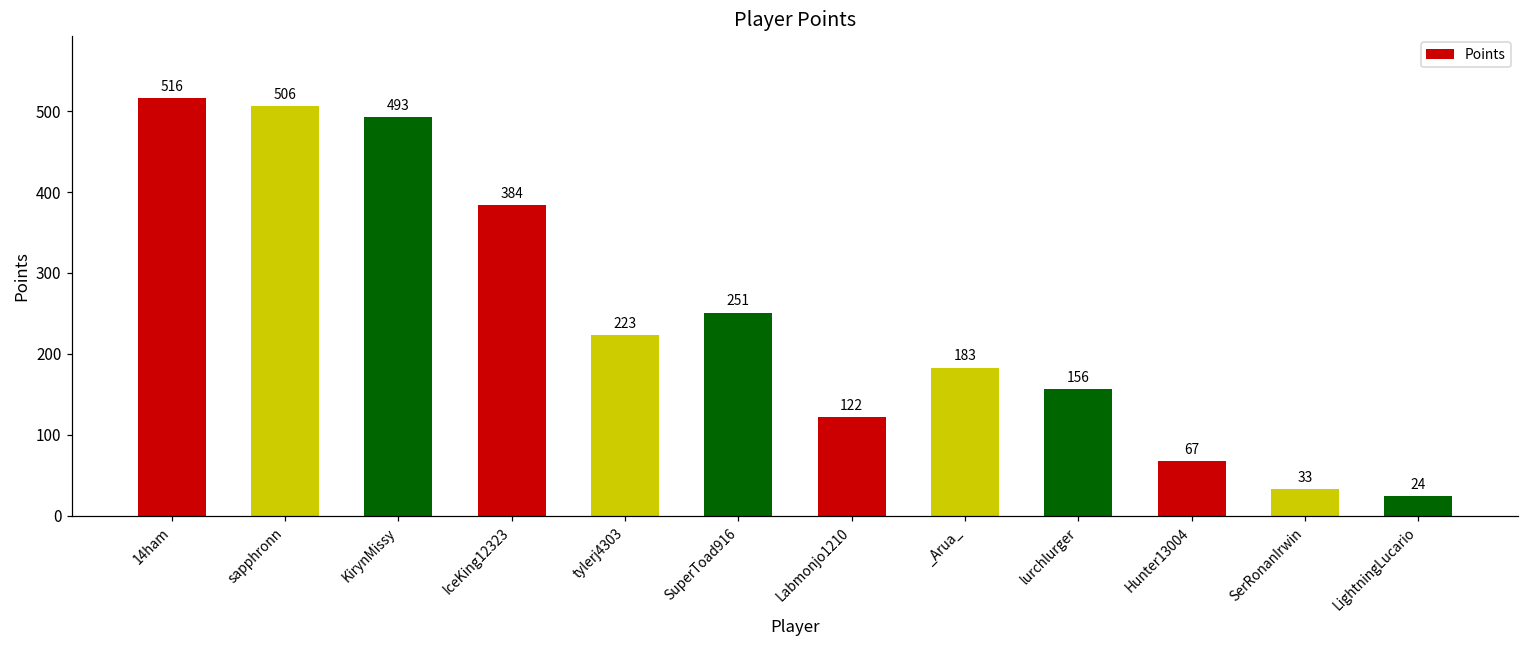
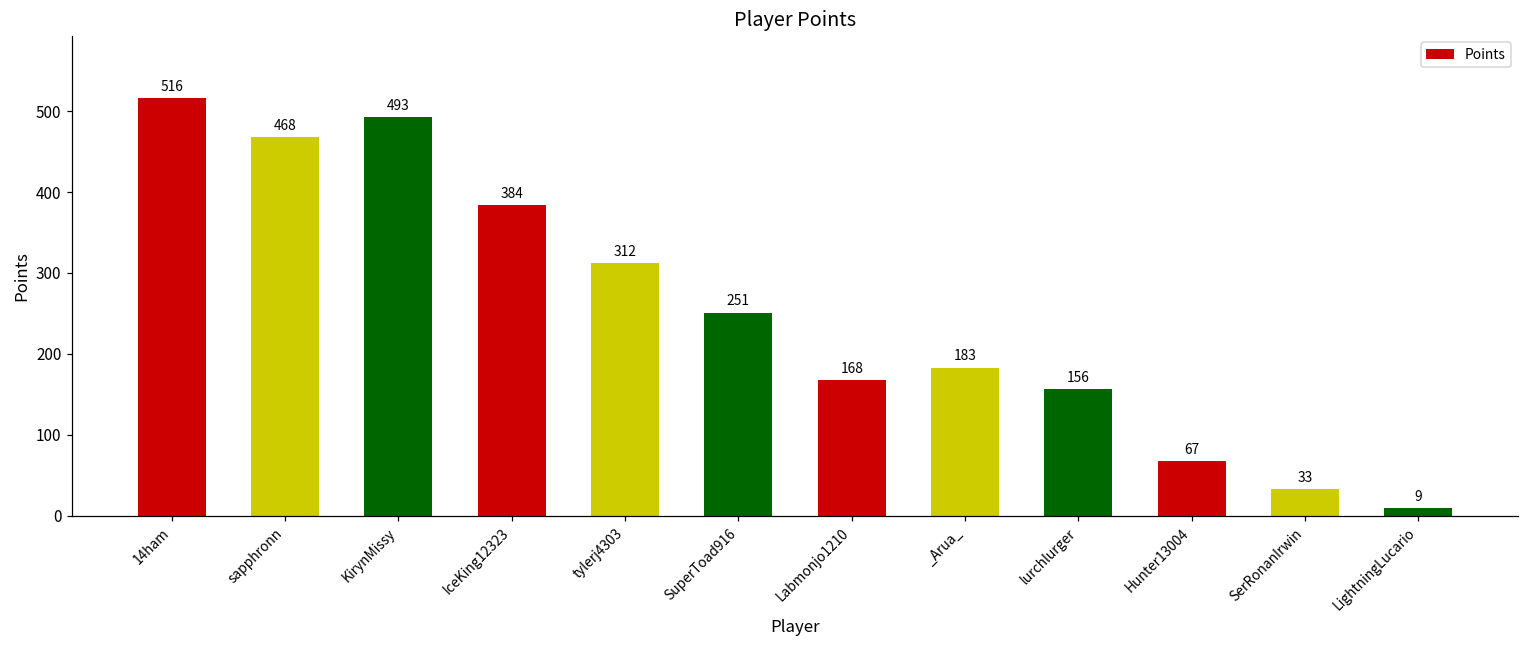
  {
    "14ham": 516,
-   "sapphronn": 506,
+   "sapphronn": 468,
    "KirynMissy": 493,
    "IceKing12323": 384,
-   "tylerj4303": 223,
+   "tylerj4303": 312,
    "SuperToad916": 251,
-   "Labmonjo1210": 122,
+   "Labmonjo1210": 168,
    "_Arua_": 183,
    "lurchlurger": 156,
    "Hunter13004": 67,
    "SerRonanIrwin": 33,
-   "LightningLucario": 24
+   "LightningLucario": 9
  }
